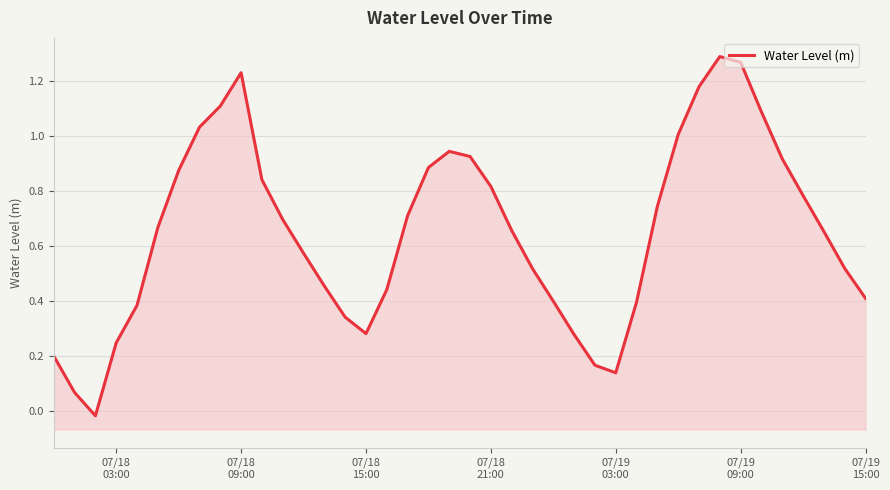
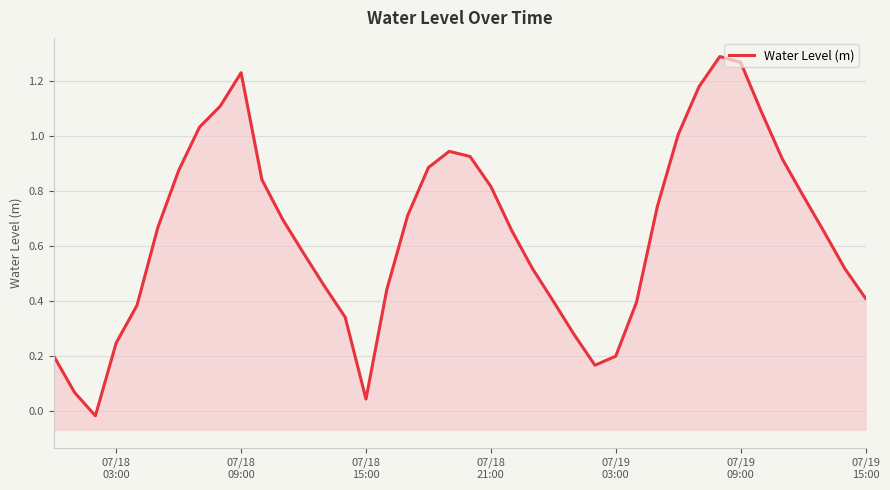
  {
    "07/18 03:00": 0.25,
    "07/18 09:00": 1.23,
-   "07/18 15:00": 0.28,
+   "07/18 15:00": 0.04,
    "07/18 21:00": 0.82,
-   "07/19 03:00": 0.14,
+   "07/19 03:00": 0.20,
    "07/19 15:00": 0.41
  }
